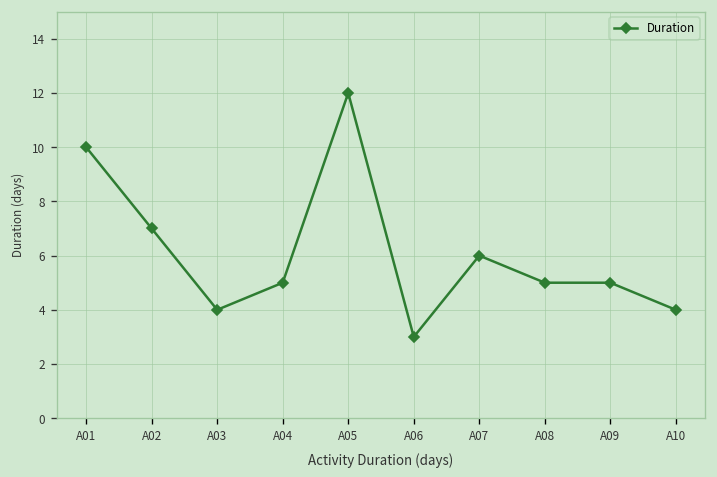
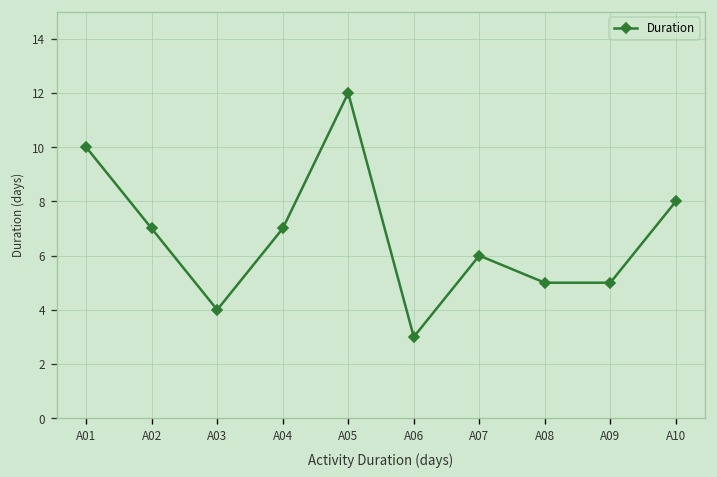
  {
    "A01": 10,
    "A02": 7,
    "A03": 4,
-   "A04": 5,
+   "A04": 7,
    "A05": 12,
    "A06": 3,
    "A07": 6,
    "A08": 5,
    "A09": 5,
-   "A10": 4
+   "A10": 8
  }
